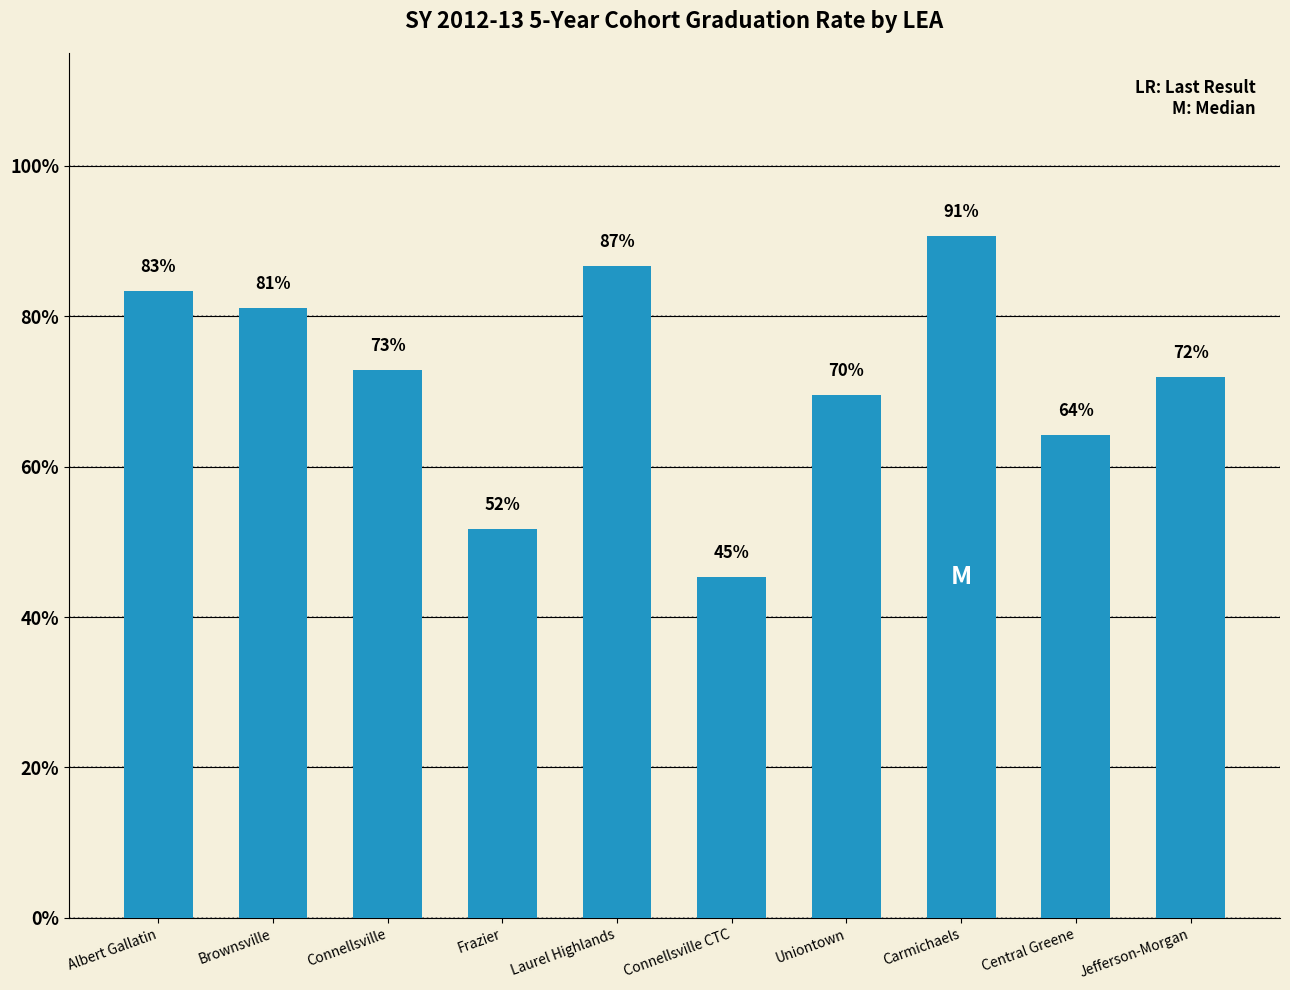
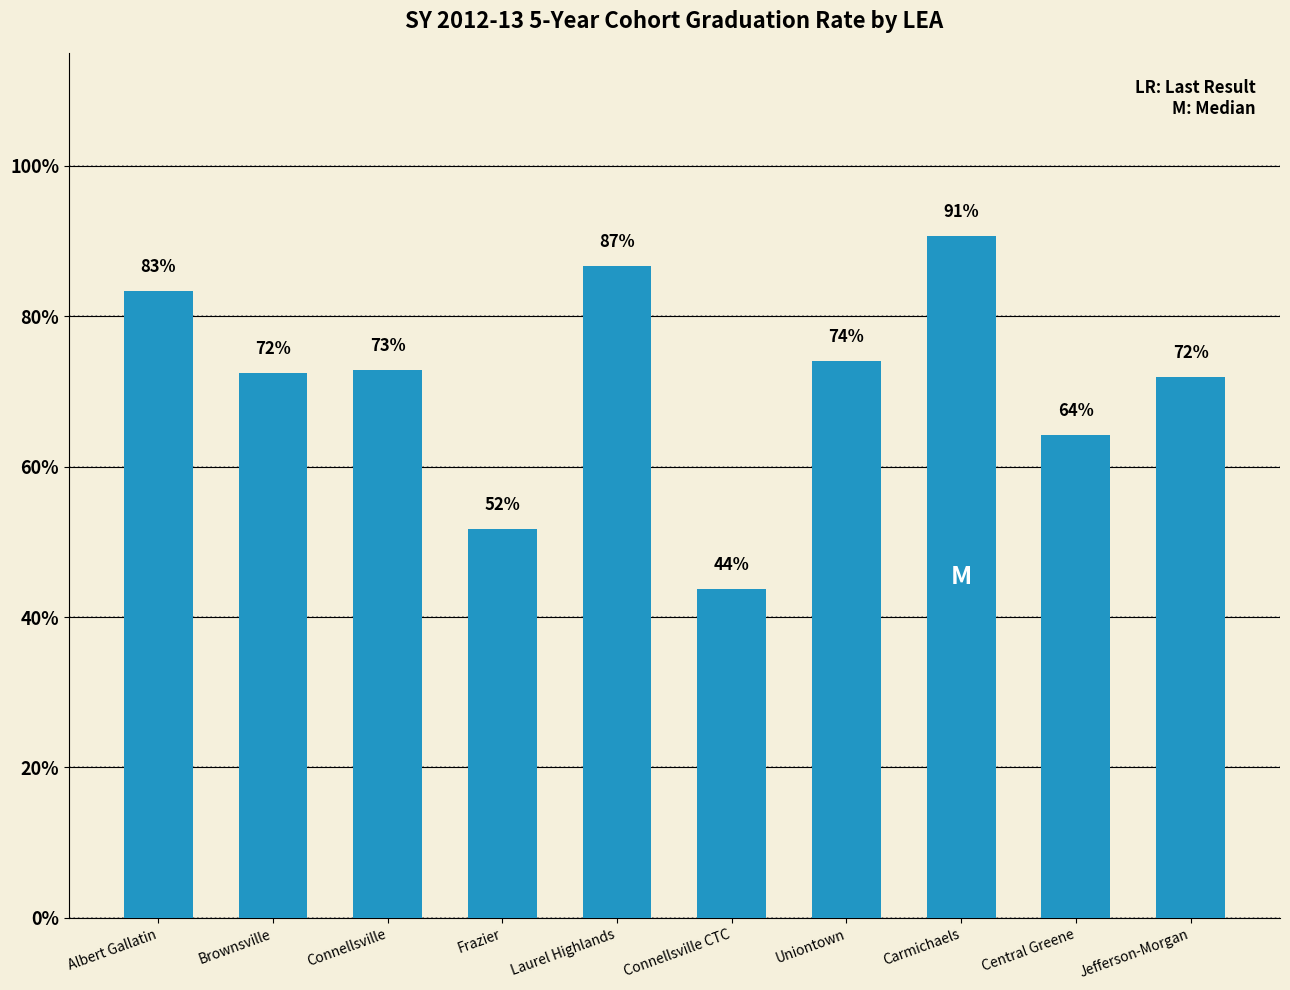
  {
    "Albert Gallatin": "83%",
-   "Brownsville": "81%",
+   "Brownsville": "72%",
    "Connellsville": "73%",
    "Frazier": "52%",
    "Laurel Highlands": "87%",
-   "Connellsville CTC": "45%",
-   "Uniontown": "70%",
+   "Connellsville CTC": "44%",
+   "Uniontown": "74%",
    "Carmichaels": "91%",
    "Central Greene": "64%",
    "Jefferson-Morgan": "72%"
  }
